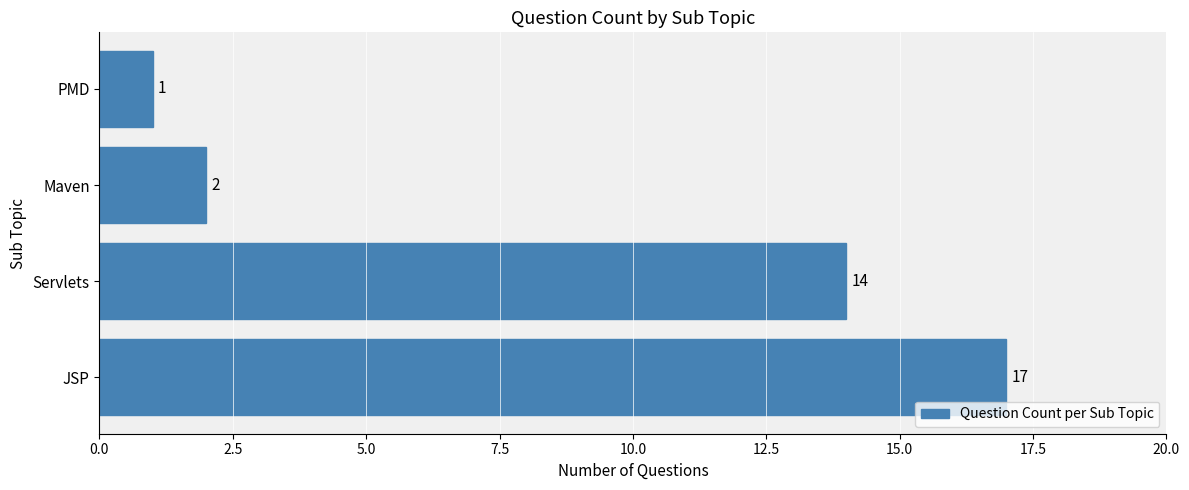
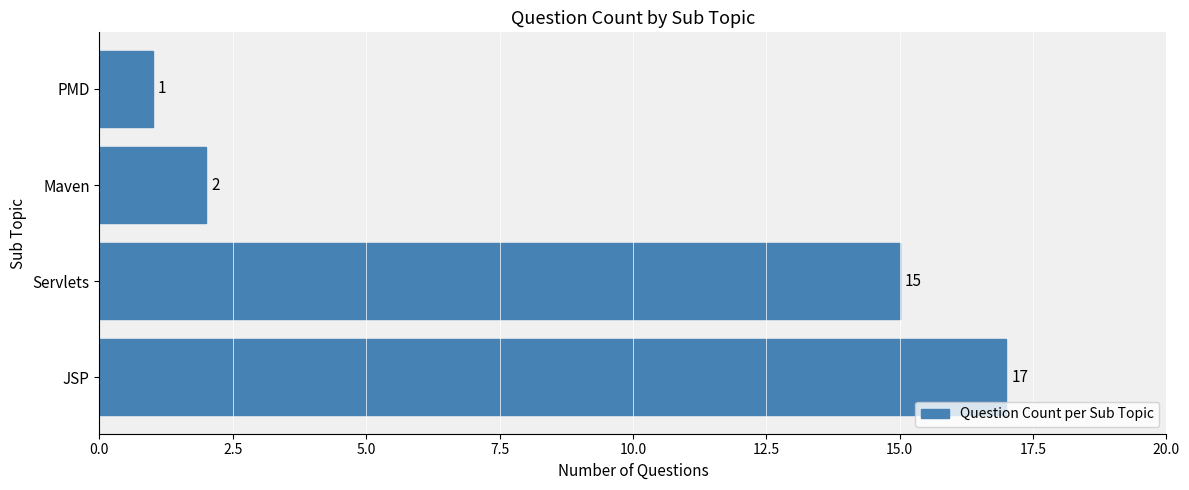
  {
    "PMD": 1,
    "Maven": 2,
-   "Servlets": 14,
+   "Servlets": 15,
    "JSP": 17
  }
